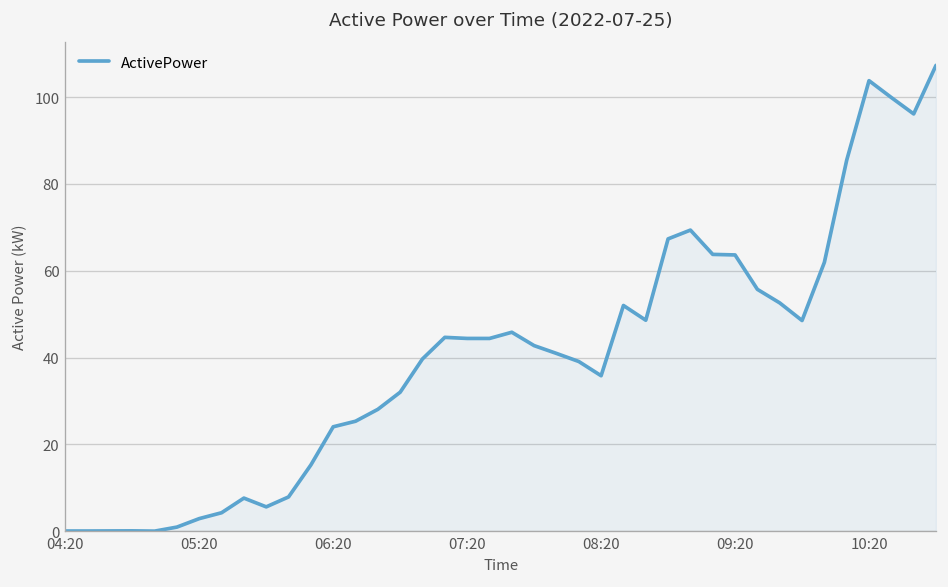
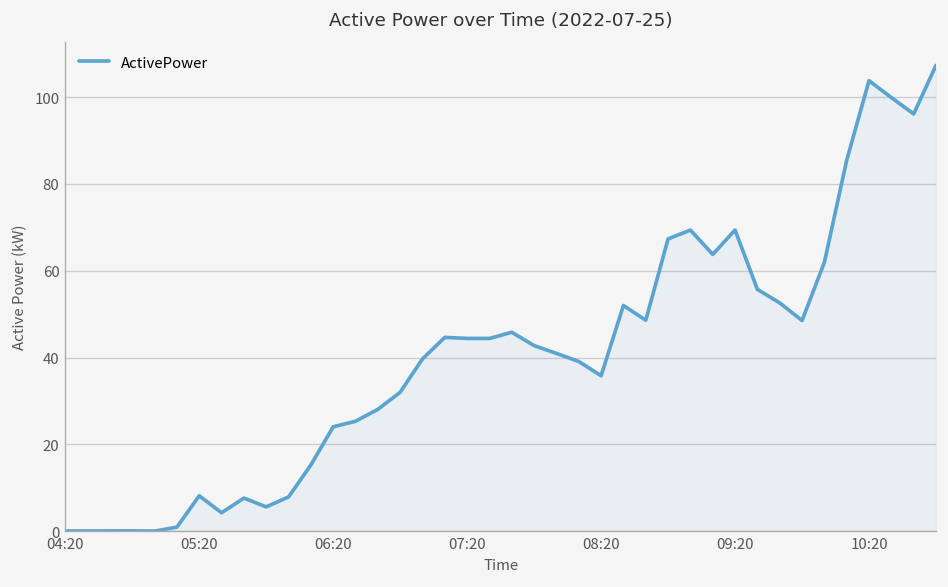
  {
    "04:20": 0,
-   "05:20": 3,
+   "05:20": 8,
    "06:20": 24,
    "07:20": 44,
    "08:20": 36,
-   "09:20": 64,
+   "09:20": 69,
    "10:20": 104
  }
